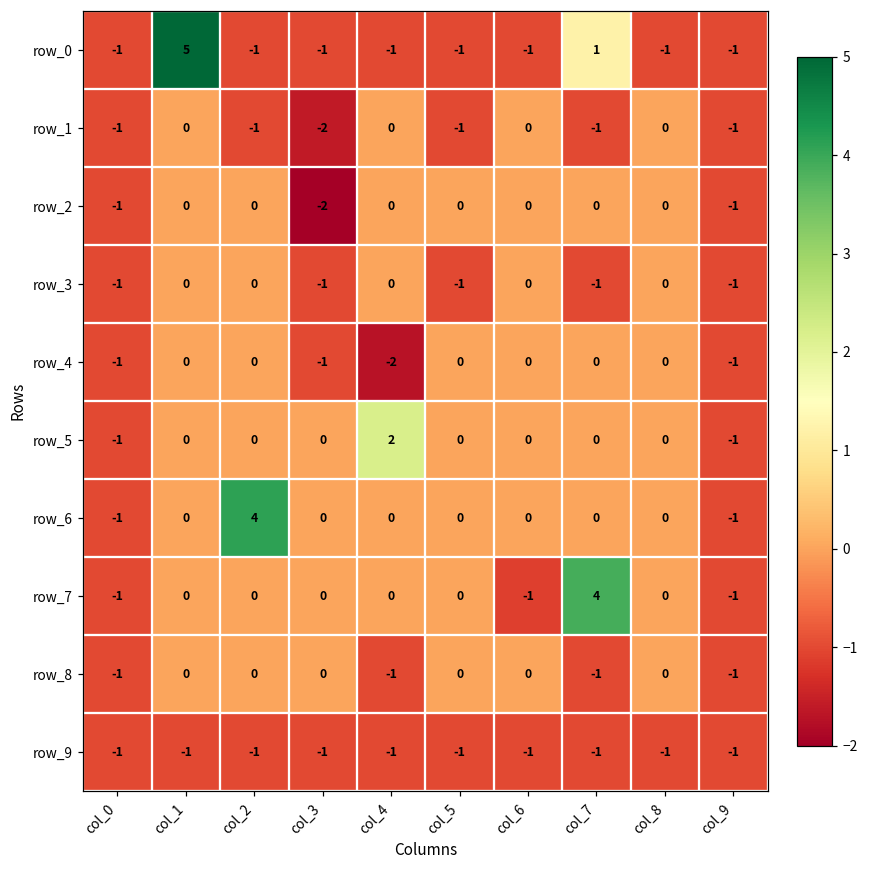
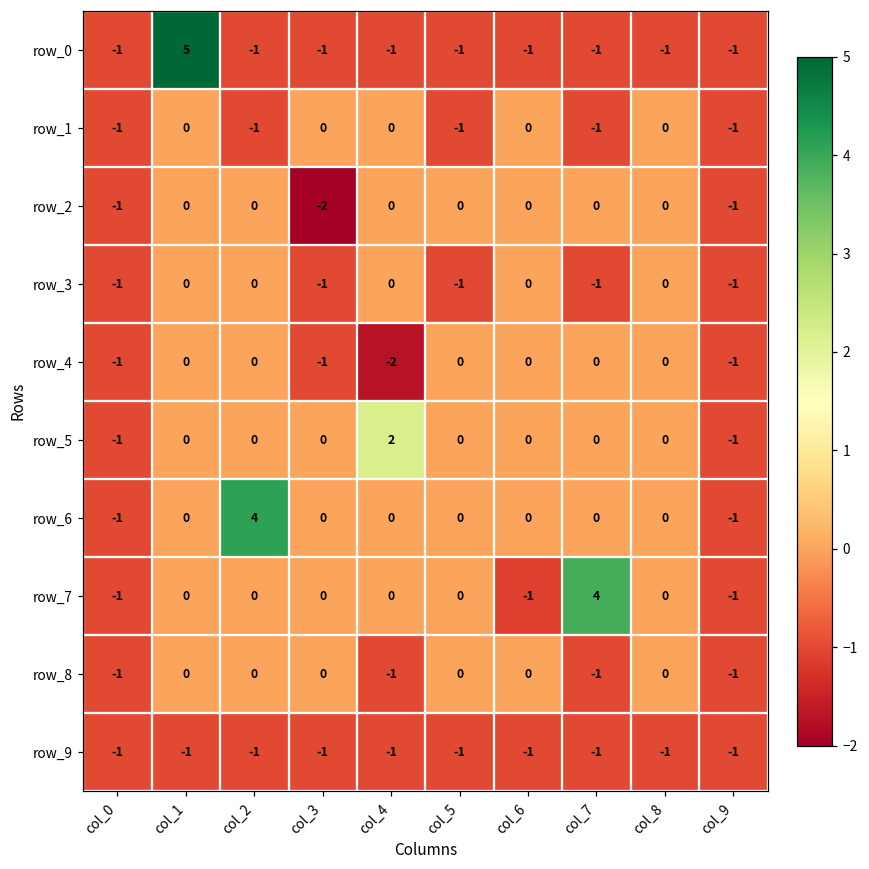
  {
    "row_0": {
      "col_0": -1,
      "col_1": 5,
      "col_2": -1,
      "col_3": -1,
      "col_4": -1,
      "col_5": -1,
      "col_6": -1,
-     "col_7": 1,
+     "col_7": -1,
      "col_8": -1,
      "col_9": -1
    },
    "row_1": {
      "col_0": -1,
      "col_1": 0,
      "col_2": -1,
-     "col_3": -2,
+     "col_3": 0,
      "col_4": 0,
      "col_5": -1,
      "col_6": 0,
      "col_7": -1,
      "col_8": 0,
      "col_9": -1
    },
    "row_2": {
      "col_0": -1,
      "col_1": 0,
      "col_2": 0,
      "col_3": -2,
      "col_4": 0,
      "col_5": 0,
      "col_6": 0,
      "col_7": 0,
      "col_8": 0,
      "col_9": -1
    },
    "row_3": {
      "col_0": -1,
      "col_1": 0,
      "col_2": 0,
      "col_3": -1,
      "col_4": 0,
      "col_5": -1,
      "col_6": 0,
      "col_7": -1,
      "col_8": 0,
      "col_9": -1
    },
    "row_4": {
      "col_0": -1,
      "col_1": 0,
      "col_2": 0,
      "col_3": -1,
      "col_4": -2,
      "col_5": 0,
      "col_6": 0,
      "col_7": 0,
      "col_8": 0,
      "col_9": -1
    },
    "row_5": {
      "col_0": -1,
      "col_1": 0,
      "col_2": 0,
      "col_3": 0,
      "col_4": 2,
      "col_5": 0,
      "col_6": 0,
      "col_7": 0,
      "col_8": 0,
      "col_9": -1
    },
    "row_6": {
      "col_0": -1,
      "col_1": 0,
      "col_2": 4,
      "col_3": 0,
      "col_4": 0,
      "col_5": 0,
      "col_6": 0,
      "col_7": 0,
      "col_8": 0,
      "col_9": -1
    },
    "row_7": {
      "col_0": -1,
      "col_1": 0,
      "col_2": 0,
      "col_3": 0,
      "col_4": 0,
      "col_5": 0,
      "col_6": -1,
      "col_7": 4,
      "col_8": 0,
      "col_9": -1
    },
    "row_8": {
      "col_0": -1,
      "col_1": 0,
      "col_2": 0,
      "col_3": 0,
      "col_4": -1,
      "col_5": 0,
      "col_6": 0,
      "col_7": -1,
      "col_8": 0,
      "col_9": -1
    },
    "row_9": {
      "col_0": -1,
      "col_1": -1,
      "col_2": -1,
      "col_3": -1,
      "col_4": -1,
      "col_5": -1,
      "col_6": -1,
      "col_7": -1,
      "col_8": -1,
      "col_9": -1
    }
  }
